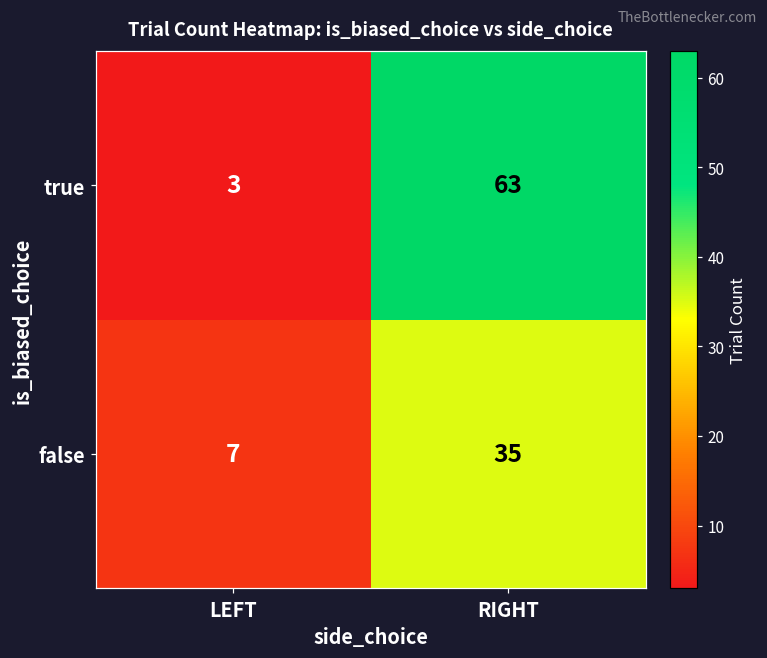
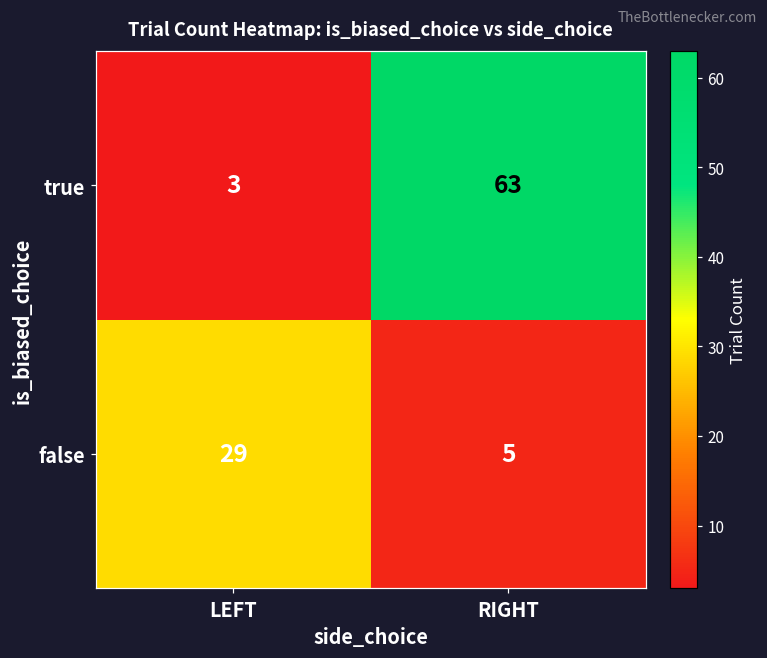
  {
    "true": {
      "LEFT": 3,
      "RIGHT": 63
    },
    "false": {
-     "LEFT": 7,
-     "RIGHT": 35
+     "LEFT": 29,
+     "RIGHT": 5
    }
  }
